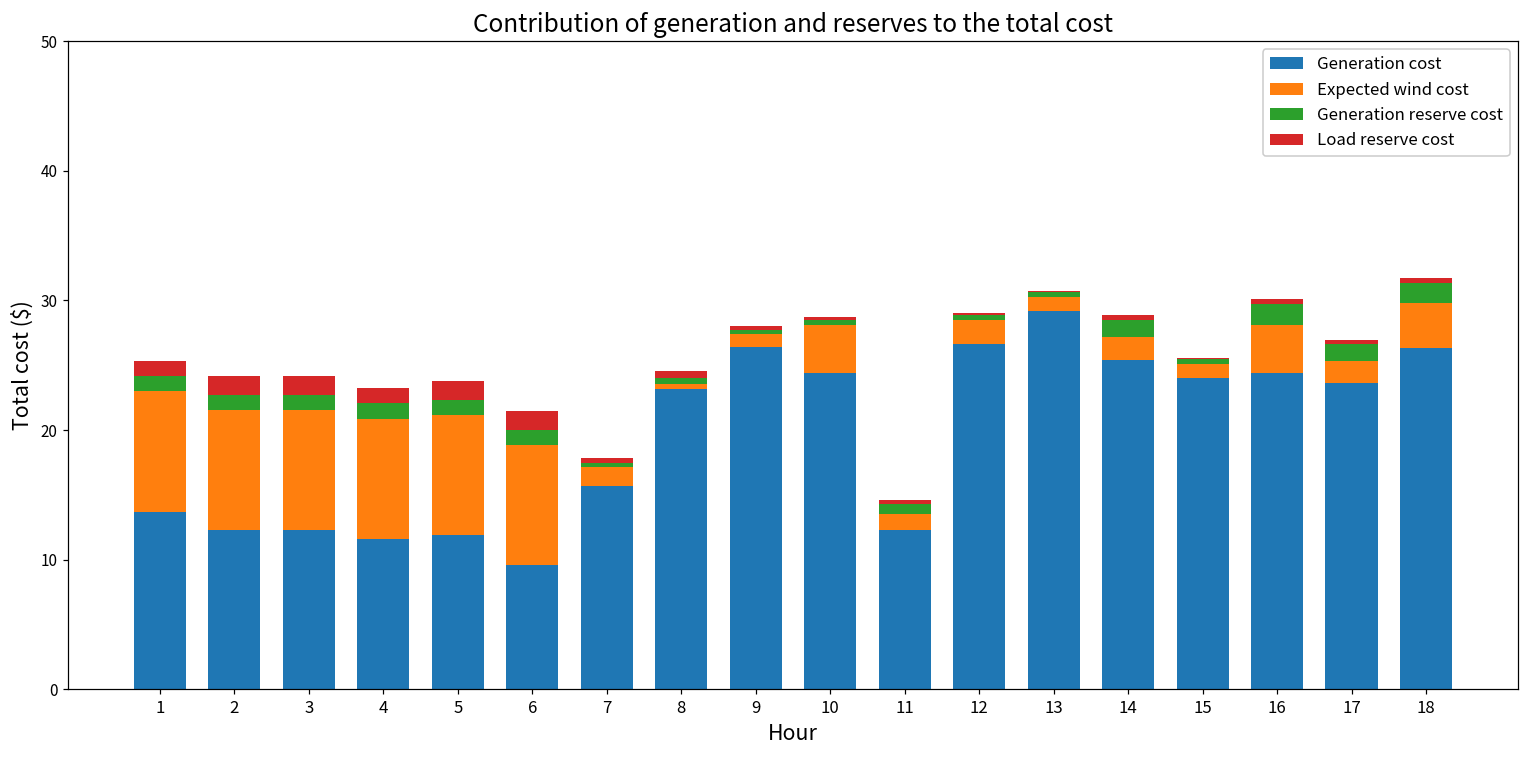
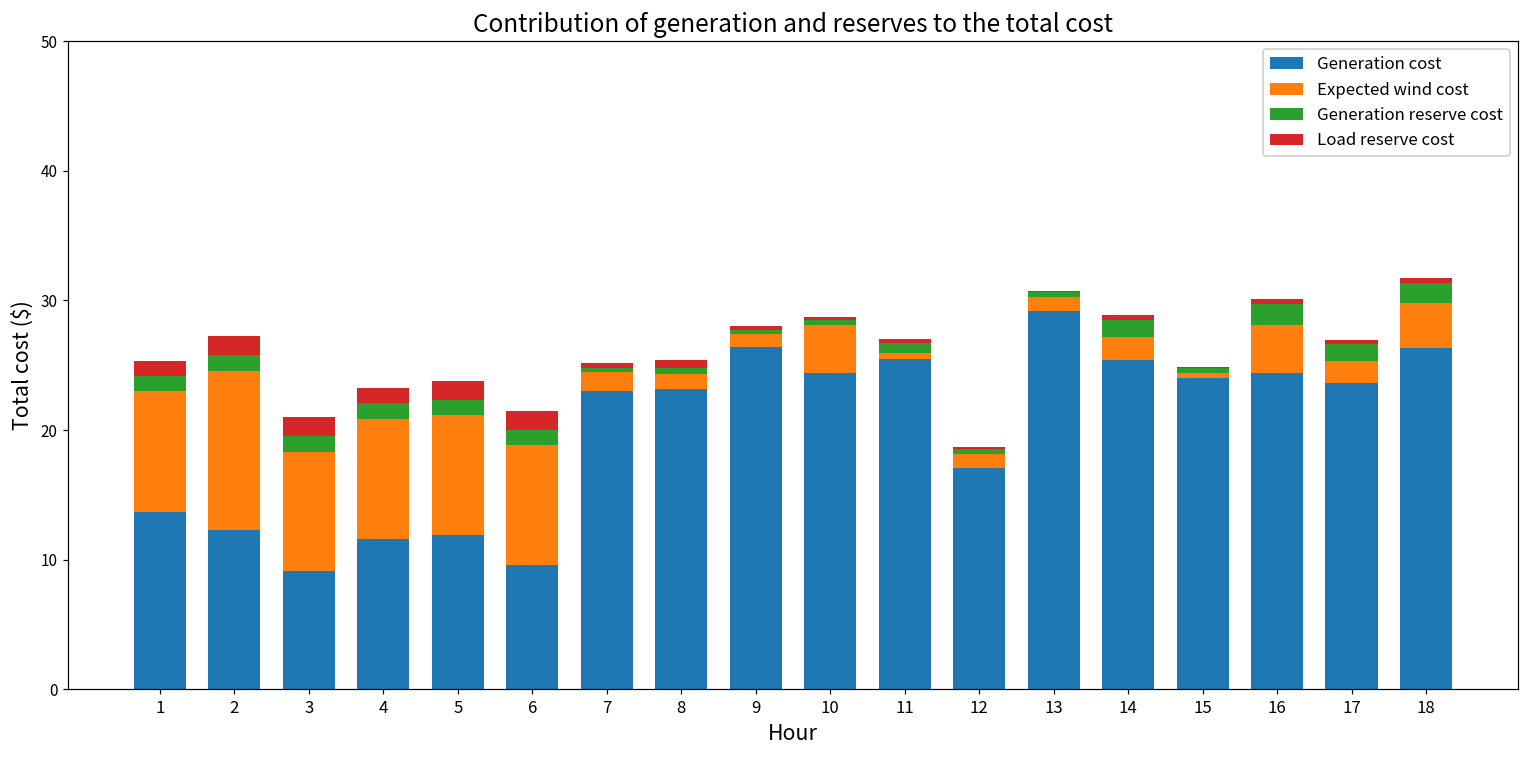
  {
    "Generation cost": {
      "1": 13.7,
      "2": 12.3,
-     "3": 12.3,
+     "3": 9.1,
      "4": 11.6,
      "5": 11.9,
      "6": 9.6,
-     "7": 15.7,
+     "7": 23.0,
      "8": 23.2,
      "9": 26.4,
      "10": 24.4,
-     "11": 12.3,
-     "12": 26.6,
+     "11": 25.5,
+     "12": 17.1,
      "13": 29.2,
      "14": 25.4,
      "15": 24.0,
      "16": 24.4,
      "17": 23.6,
      "18": 26.3
    },
    "Expected wind cost": {
      "1": 9.3,
-     "2": 9.2,
+     "2": 12.3,
      "3": 9.2,
      "4": 9.3,
      "5": 9.2,
      "6": 9.2,
      "7": 1.5,
-     "8": 0.4,
+     "8": 1.2,
      "9": 1.0,
      "10": 3.7,
-     "11": 1.3,
-     "12": 1.9,
+     "11": 0.5,
+     "12": 1.1,
      "13": 1.1,
      "14": 1.8,
-     "15": 1.1,
+     "15": 0.4,
      "16": 3.7,
      "17": 1.7,
      "18": 3.5
    },
    "Generation reserve cost": {
      "1": 1.2,
      "2": 1.2,
      "3": 1.2,
      "4": 1.2,
      "5": 1.2,
      "6": 1.2,
      "7": 0.3,
      "8": 0.5,
      "9": 0.3,
      "10": 0.4,
      "11": 0.8,
      "12": 0.4,
      "13": 0.4,
      "14": 1.3,
      "15": 0.4,
      "16": 1.6,
      "17": 1.3,
      "18": 1.5
    },
    "Load reserve cost": {
      "1": 1.2,
      "2": 1.5,
      "3": 1.5,
      "4": 1.2,
      "5": 1.5,
      "6": 1.5,
      "7": 0.4,
      "8": 0.6,
      "9": 0.3,
      "11": 0.3,
      "14": 0.4,
      "16": 0.4,
      "17": 0.3,
      "18": 0.3
    }
  }
